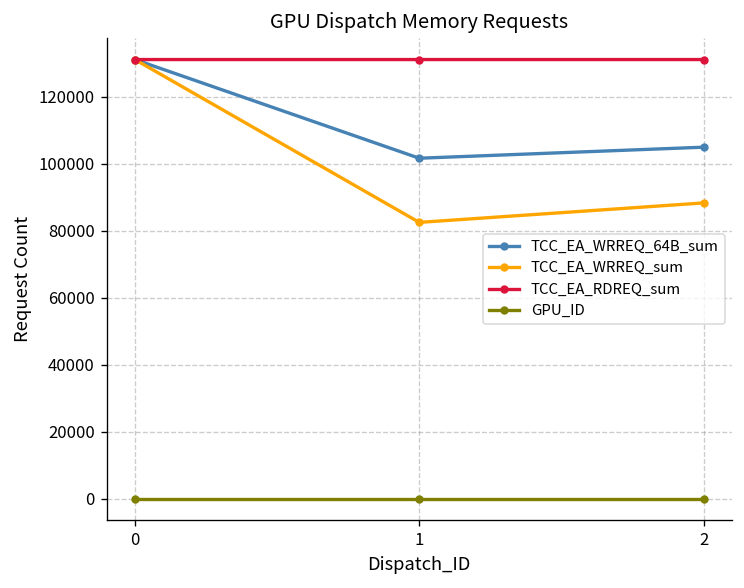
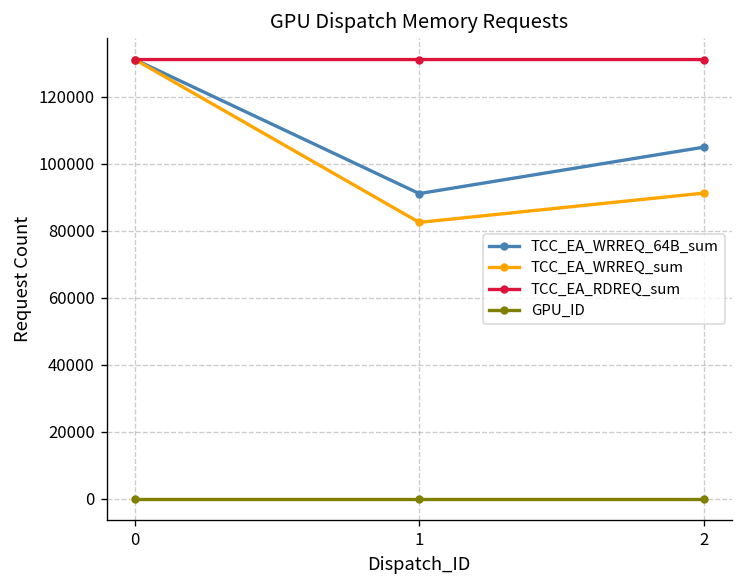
  {
    "TCC_EA_WRREQ_64B_sum": {
-     "1": 102000,
+     "1": 91000,
      "2": 105000
    },
    "TCC_EA_WRREQ_sum": {
      "1": 82000,
-     "2": 88000
+     "2": 91000
    },
    "TCC_EA_RDREQ_sum": {
      "1": 131000,
      "2": 131000
    },
    "GPU_ID": {
      "0": 0,
      "1": 0,
      "2": 0
    }
  }
